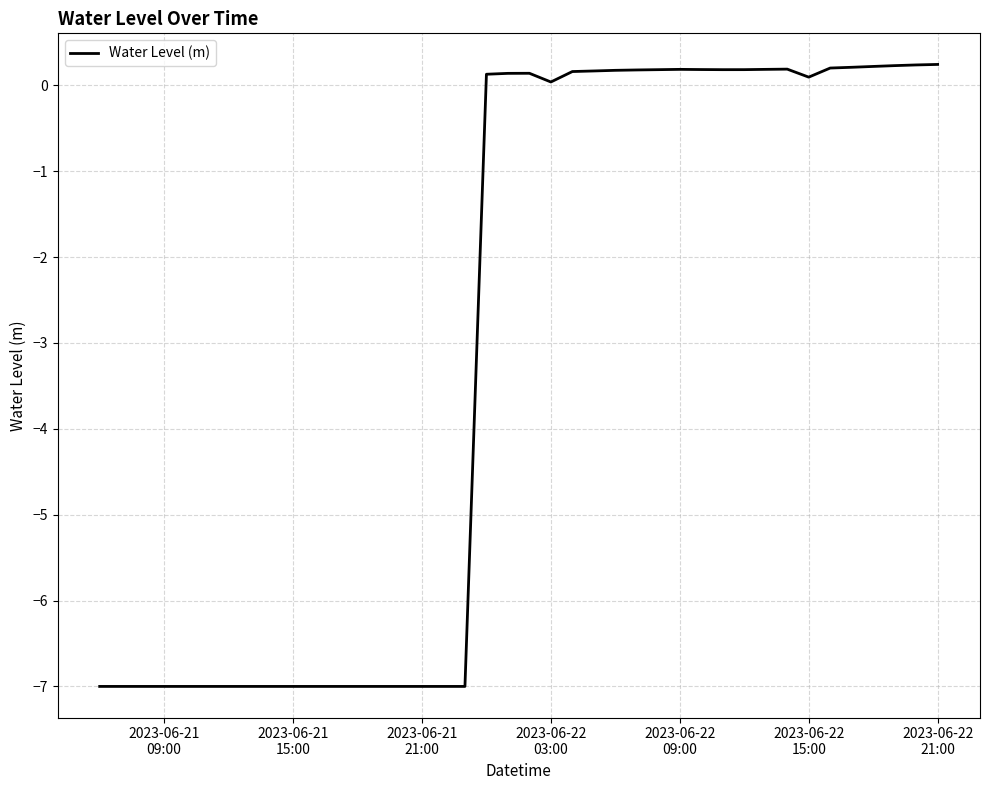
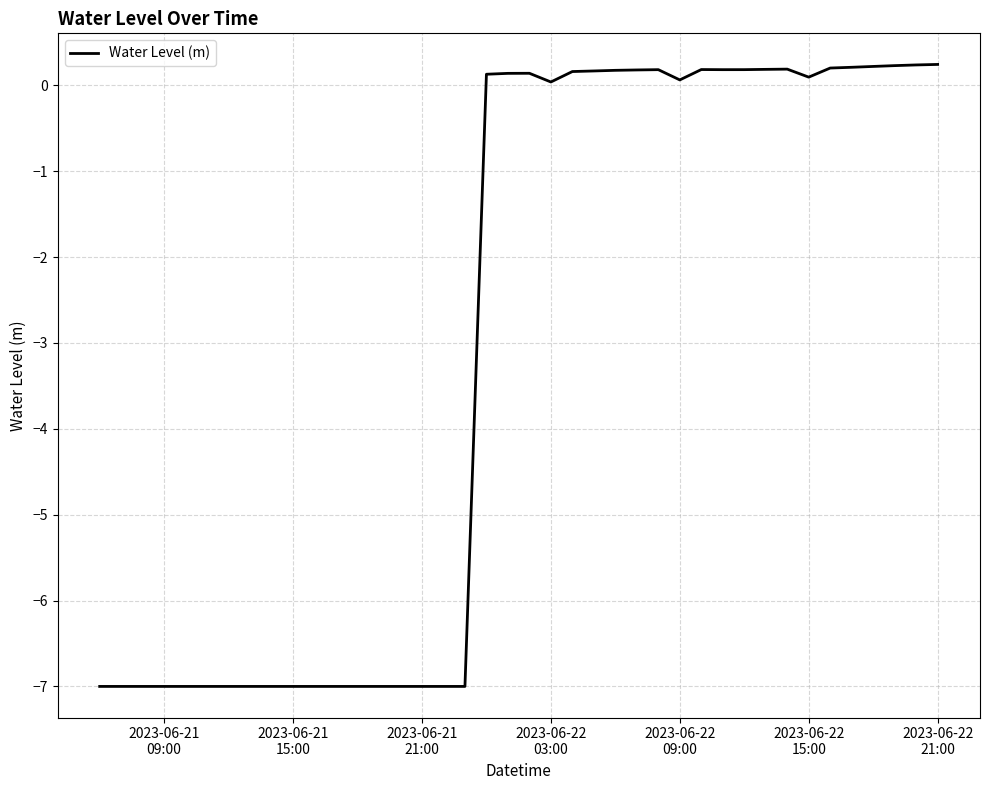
  {
    "2023-06-21 09:00": -7.0,
    "2023-06-21 15:00": -7.0,
    "2023-06-21 21:00": -7.0,
    "2023-06-22 03:00": 0.0,
-   "2023-06-22 09:00": 0.2,
+   "2023-06-22 09:00": 0.1,
    "2023-06-22 15:00": 0.1,
    "2023-06-22 21:00": 0.2
  }
